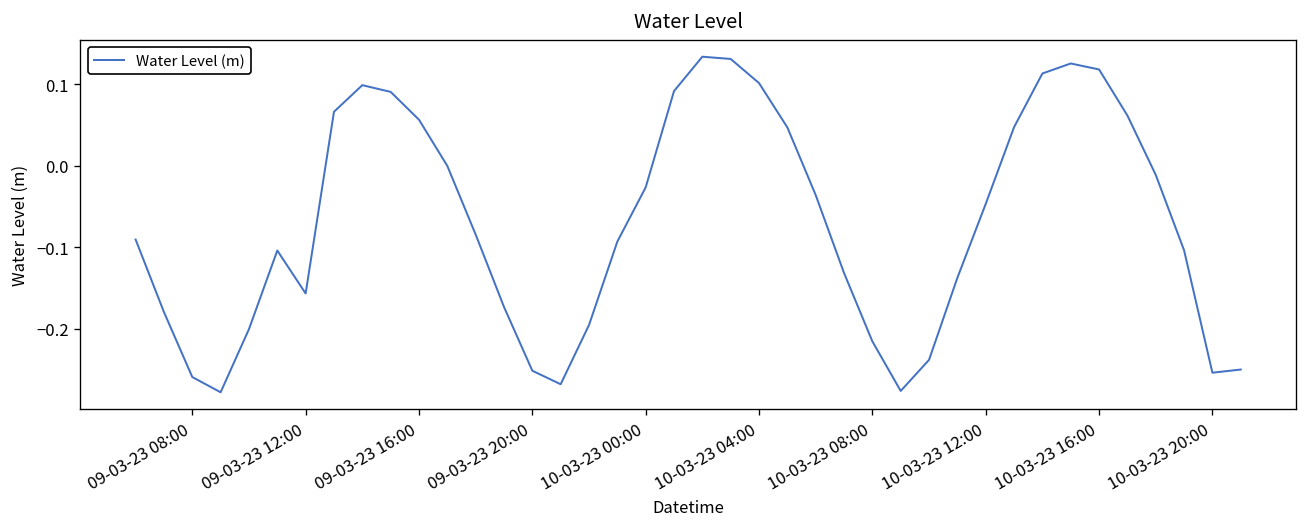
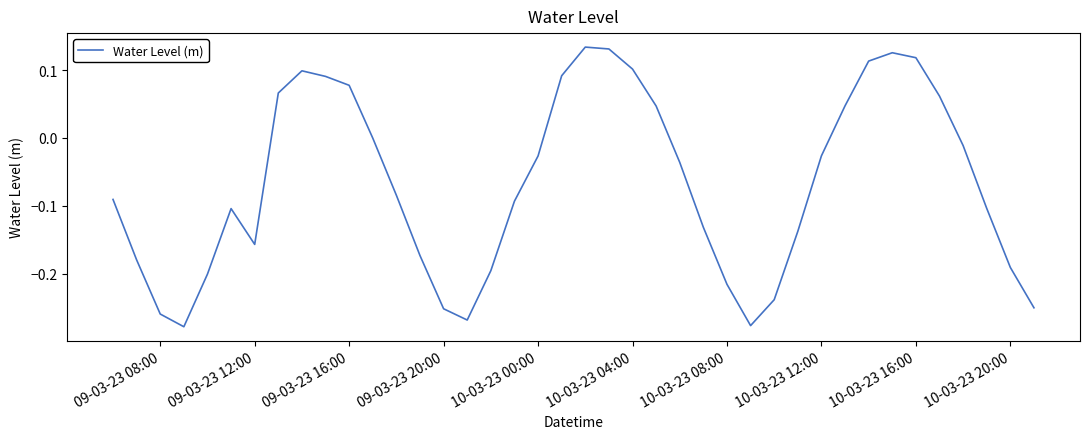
  {
    "09-03-23 08:00": -0.26,
    "09-03-23 12:00": -0.16,
-   "09-03-23 16:00": 0.06,
+   "09-03-23 16:00": 0.08,
    "09-03-23 20:00": -0.25,
    "10-03-23 00:00": -0.03,
    "10-03-23 04:00": 0.10,
    "10-03-23 08:00": -0.22,
-   "10-03-23 12:00": -0.05,
+   "10-03-23 12:00": -0.03,
    "10-03-23 16:00": 0.12,
-   "10-03-23 20:00": -0.25
+   "10-03-23 20:00": -0.19
  }
